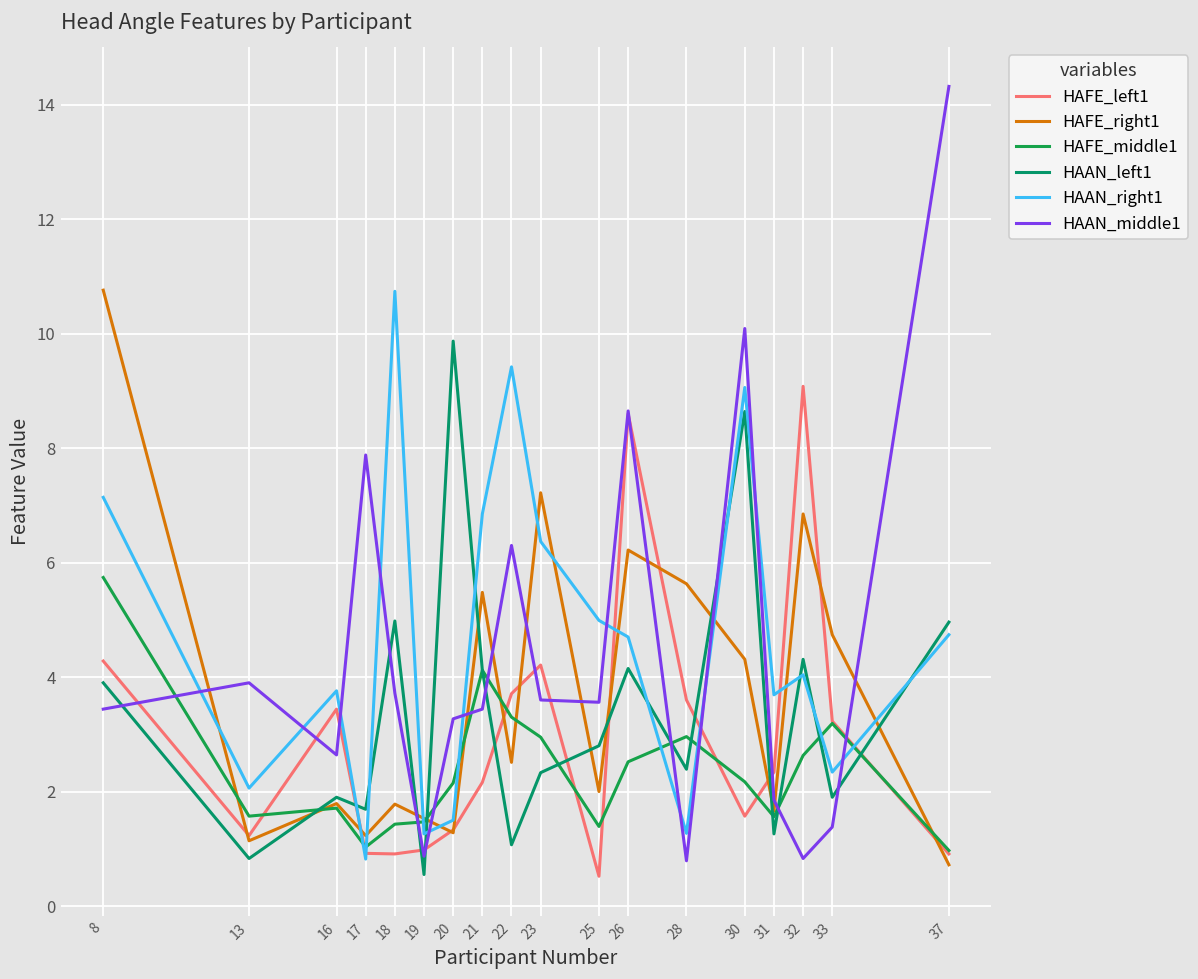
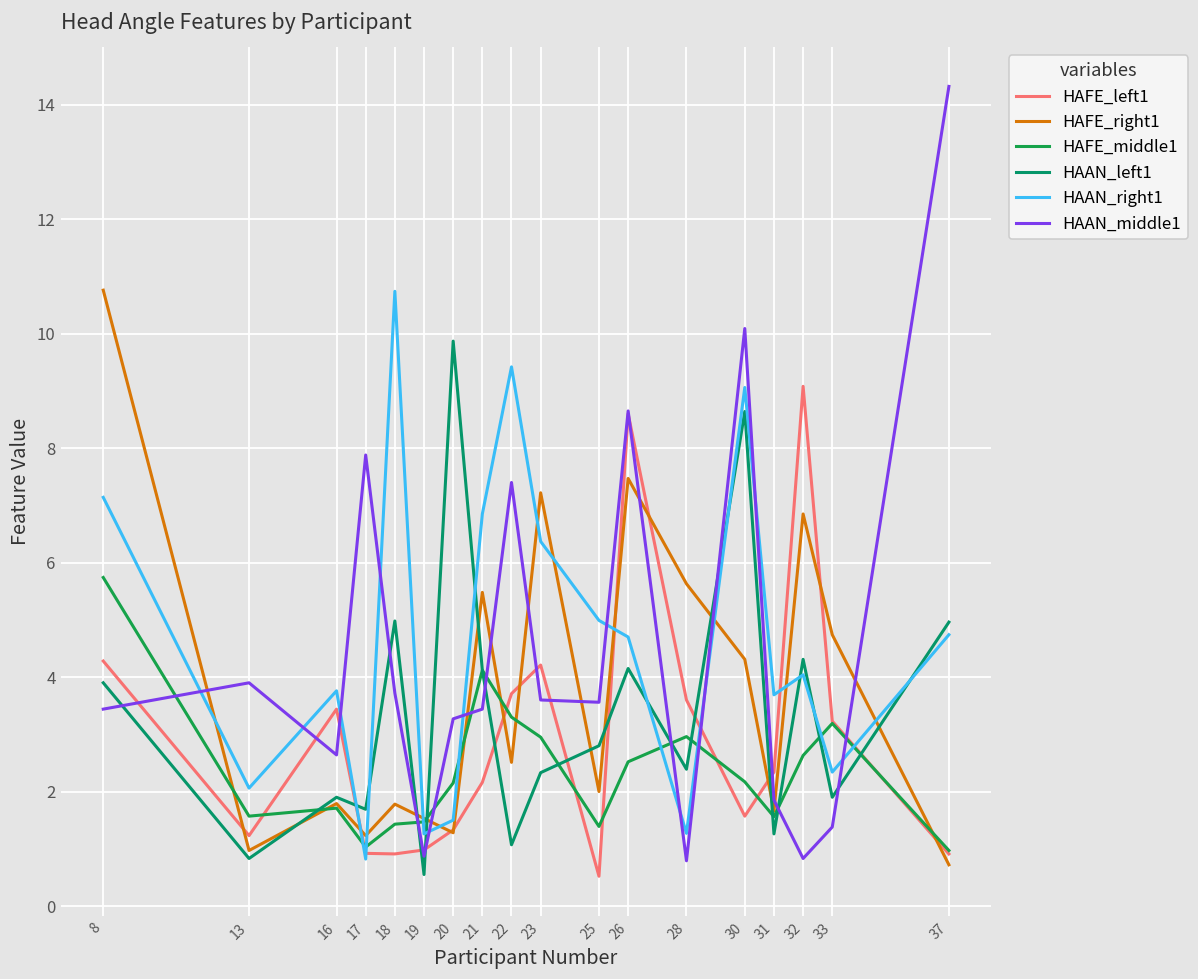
  {
    "HAFE_left1": {
      "8": 4.3,
      "13": 1.2,
      "16": 3.4,
      "17": 0.9,
      "18": 0.9,
      "19": 1.0,
      "20": 1.3,
      "21": 2.2,
      "22": 3.7,
      "23": 4.2,
      "25": 0.5,
      "26": 8.6,
      "28": 3.6,
      "30": 1.6,
      "31": 2.3,
      "32": 9.1,
      "37": 0.9
    },
    "HAFE_right1": {
      "8": 10.8,
-     "13": 1.1,
+     "13": 1.0,
      "16": 1.8,
      "17": 1.2,
      "18": 1.8,
      "19": 1.5,
      "20": 1.3,
      "21": 5.5,
      "22": 2.5,
      "23": 7.2,
      "25": 2.0,
-     "26": 6.2,
+     "26": 7.5,
      "28": 5.6,
      "30": 4.3,
      "31": 1.7,
      "32": 6.9,
      "33": 4.7,
      "37": 0.7
    },
    "HAAN_right1": {
      "8": 7.1,
      "13": 2.1,
      "16": 3.8,
      "17": 0.8,
      "18": 10.7,
      "19": 1.3,
      "20": 1.5,
      "21": 6.9,
      "22": 9.4,
      "23": 6.4,
      "25": 5.0,
      "26": 4.7,
      "28": 1.3,
      "30": 9.1,
      "31": 3.7,
      "32": 4.0,
      "33": 2.3,
      "37": 4.7
    },
    "HAAN_middle1": {
      "8": 3.4,
      "13": 3.9,
      "16": 2.6,
      "17": 7.9,
      "18": 3.7,
      "19": 0.9,
      "20": 3.3,
      "21": 3.4,
-     "22": 6.3,
+     "22": 7.4,
      "23": 3.6,
      "25": 3.6,
      "26": 8.7,
      "28": 0.8,
      "30": 10.1,
      "31": 1.9,
      "32": 0.8,
      "33": 1.4,
      "37": 14.3
    }
  }
